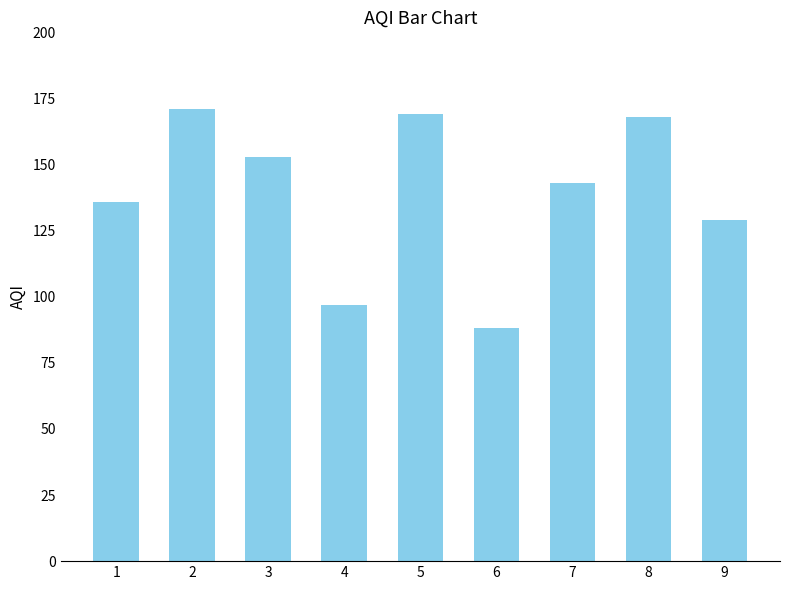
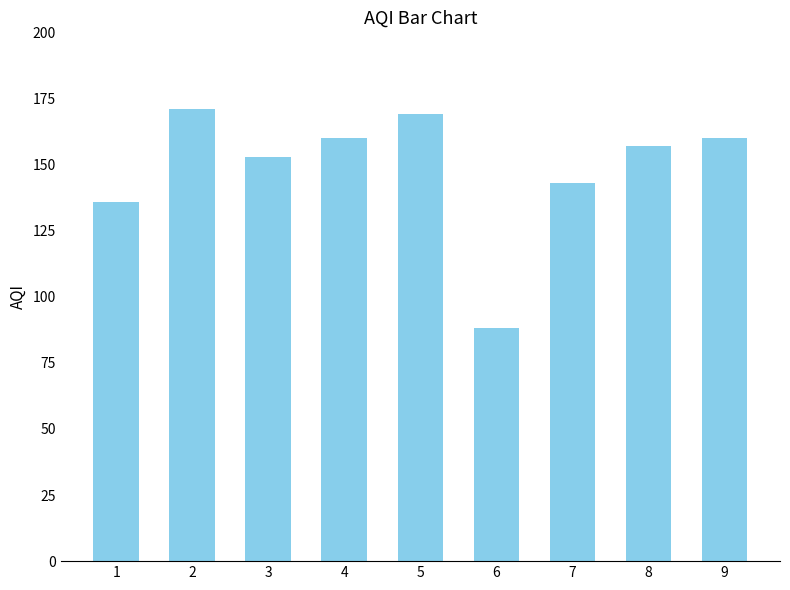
  {
    "1": 136,
    "2": 171,
    "3": 153,
-   "4": 97,
+   "4": 160,
    "5": 169,
    "6": 88,
    "7": 143,
-   "8": 168,
-   "9": 129
+   "8": 157,
+   "9": 160
  }
